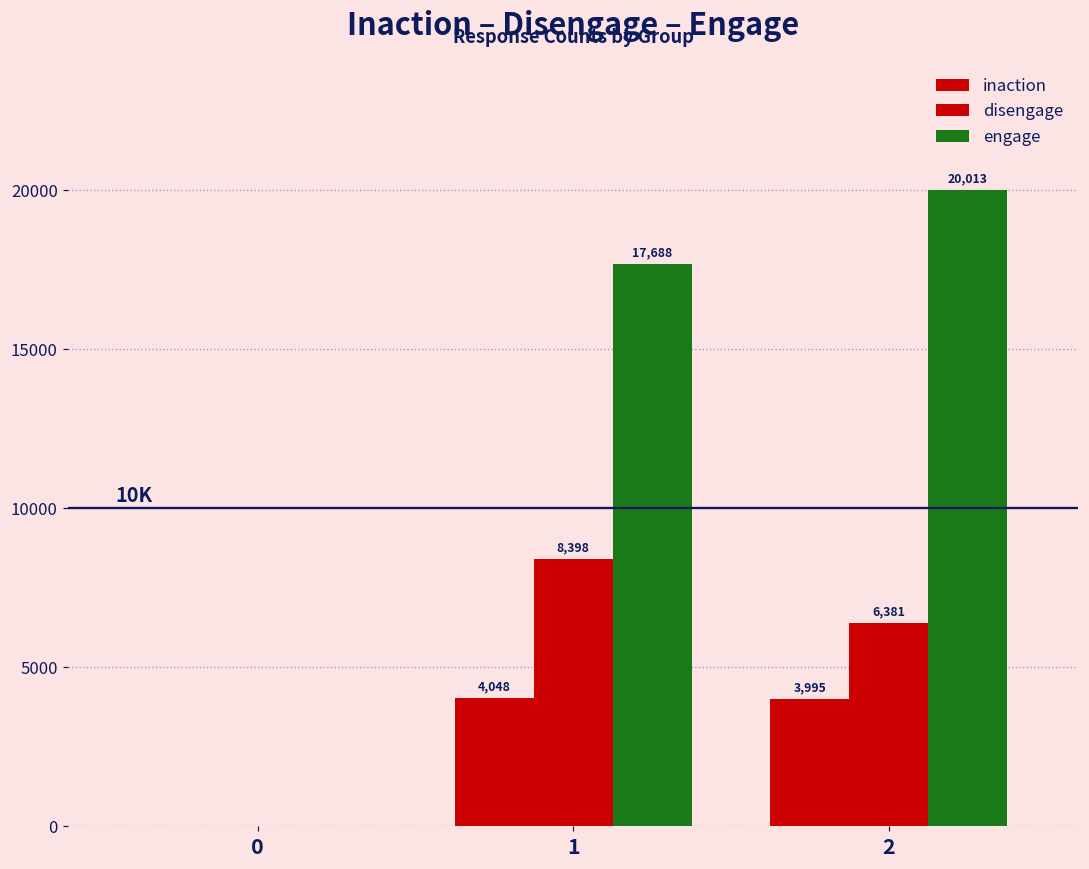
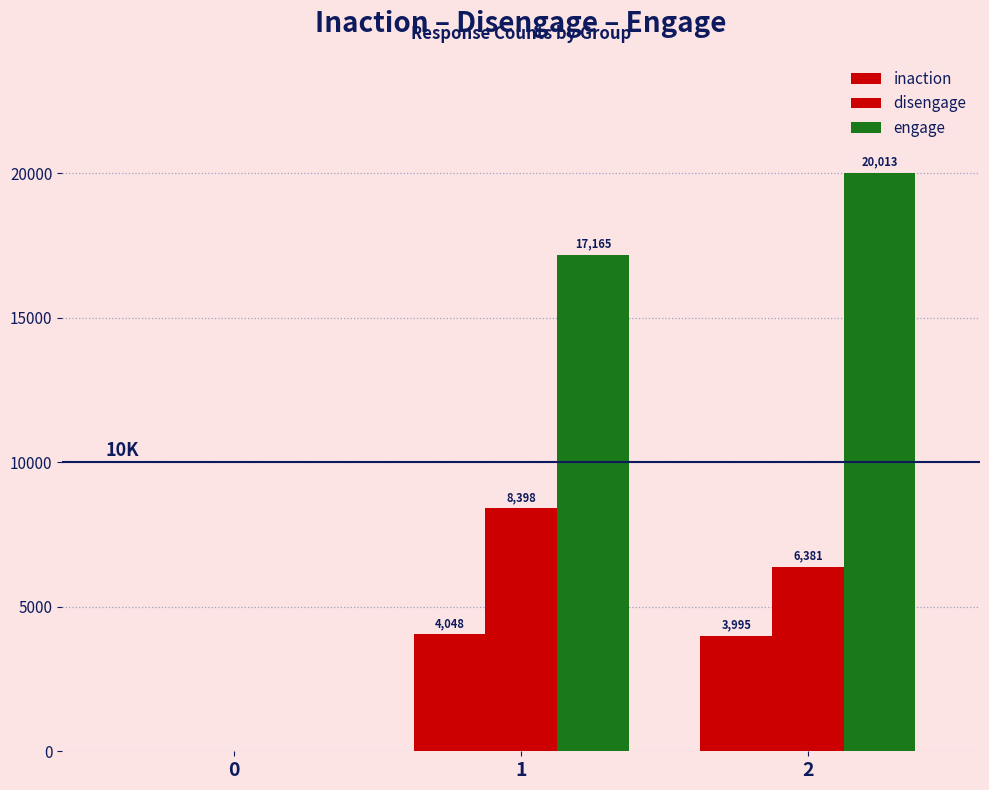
  {
    "engage": {
-     "1": "17,688",
+     "1": "17,165",
      "2": "20,013"
    }
  }
